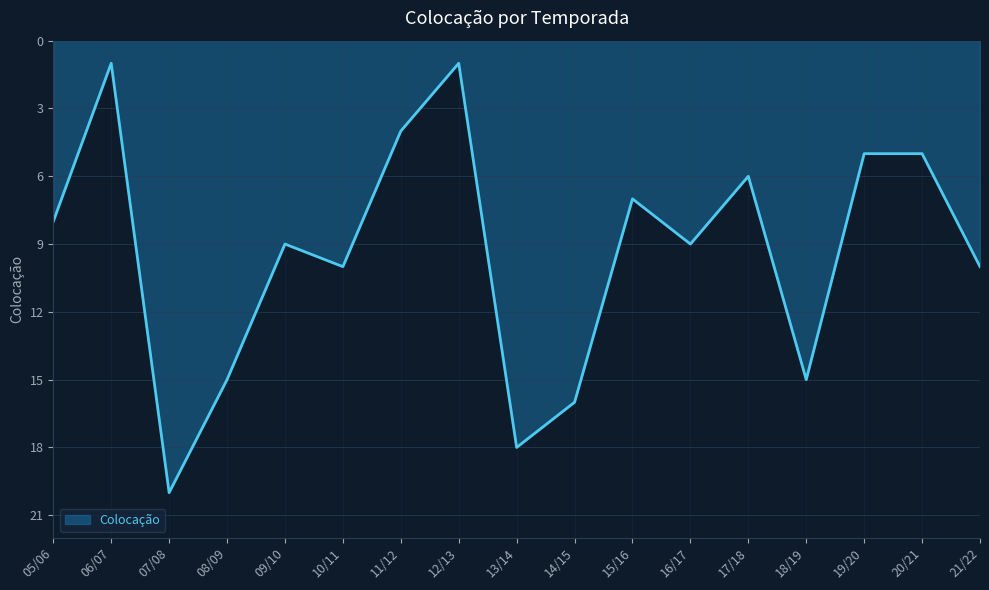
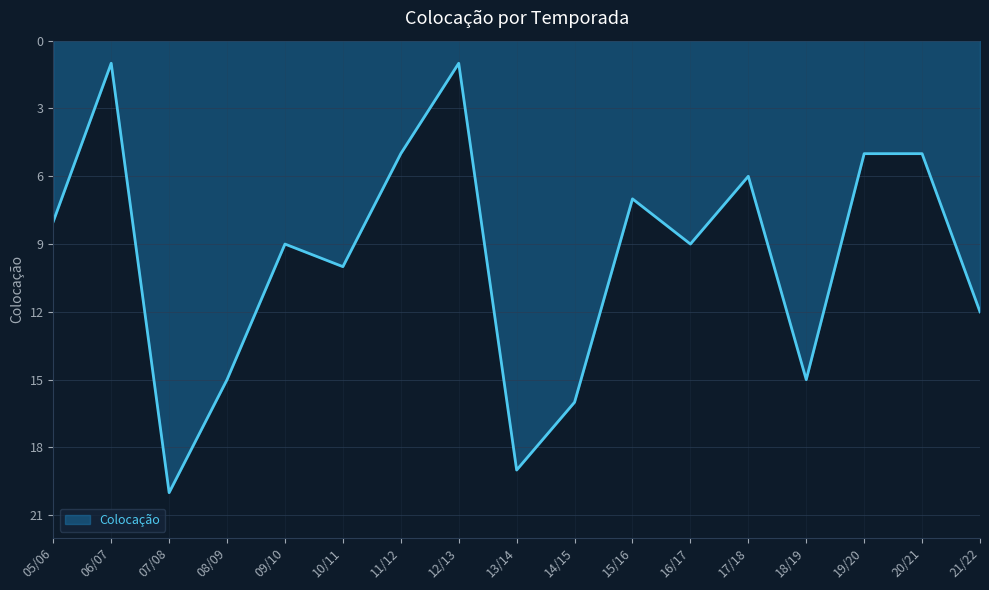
  {
    "05/06": 8,
    "06/07": 1,
    "07/08": 20,
    "08/09": 15,
    "09/10": 9,
    "10/11": 10,
-   "11/12": 4,
+   "11/12": 5,
    "12/13": 1,
-   "13/14": 18,
+   "13/14": 19,
    "14/15": 16,
    "15/16": 7,
    "16/17": 9,
    "17/18": 6,
    "18/19": 15,
    "19/20": 5,
    "20/21": 5,
-   "21/22": 10
+   "21/22": 12
  }
